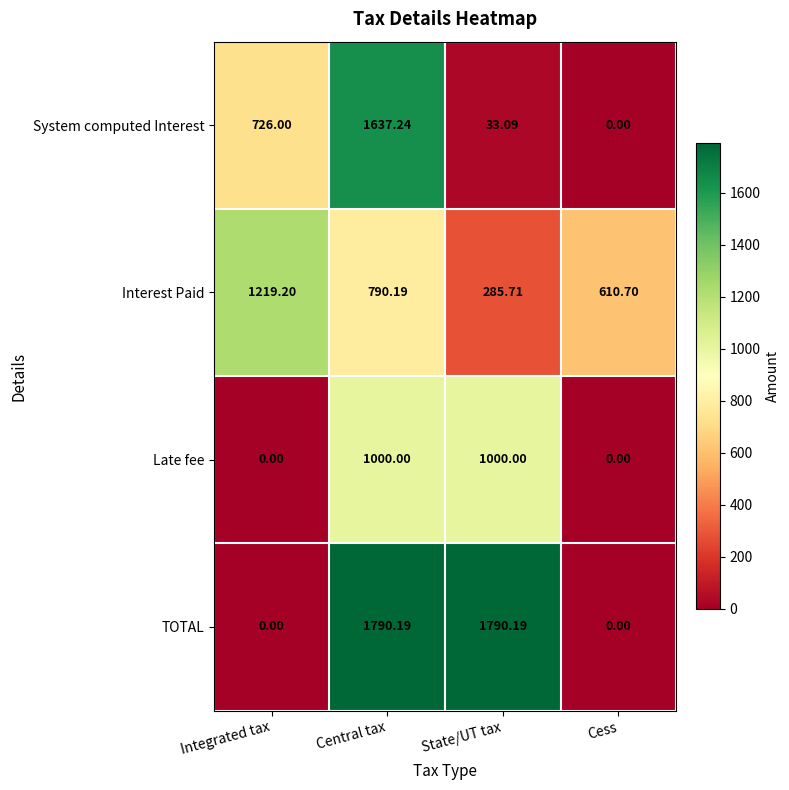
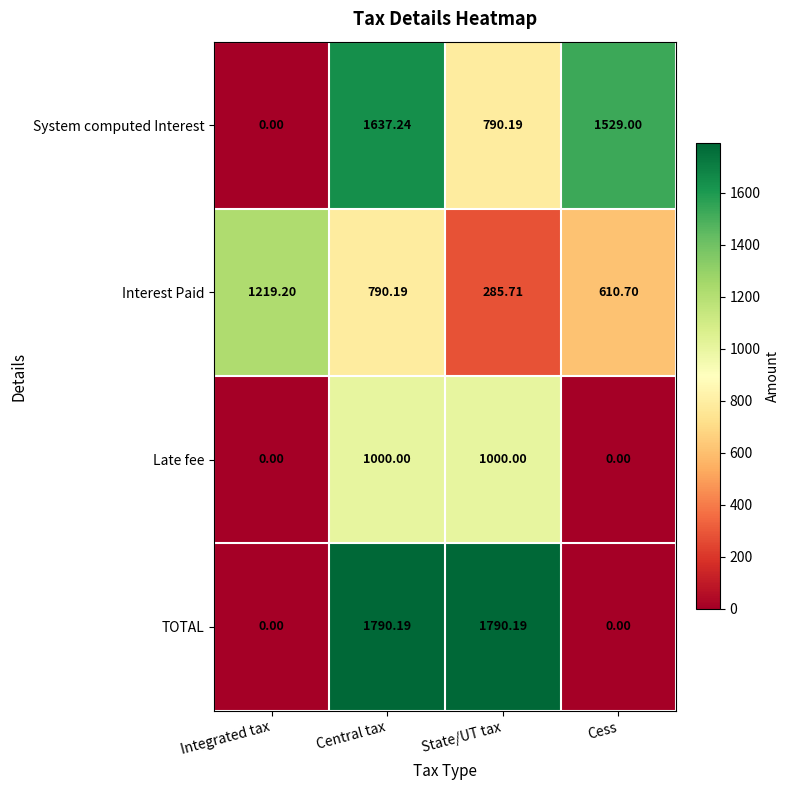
  {
    "System computed Interest": {
-     "Integrated tax": 726.00,
+     "Integrated tax": 0.00,
      "Central tax": 1637.24,
-     "State/UT tax": 33.09,
-     "Cess": 0.00
+     "State/UT tax": 790.19,
+     "Cess": 1529.00
    },
    "Interest Paid": {
      "Integrated tax": 1219.20,
      "Central tax": 790.19,
      "State/UT tax": 285.71,
      "Cess": 610.70
    },
    "Late fee": {
      "Integrated tax": 0.00,
      "Central tax": 1000.00,
      "State/UT tax": 1000.00,
      "Cess": 0.00
    },
    "TOTAL": {
      "Integrated tax": 0.00,
      "Central tax": 1790.19,
      "State/UT tax": 1790.19,
      "Cess": 0.00
    }
  }
